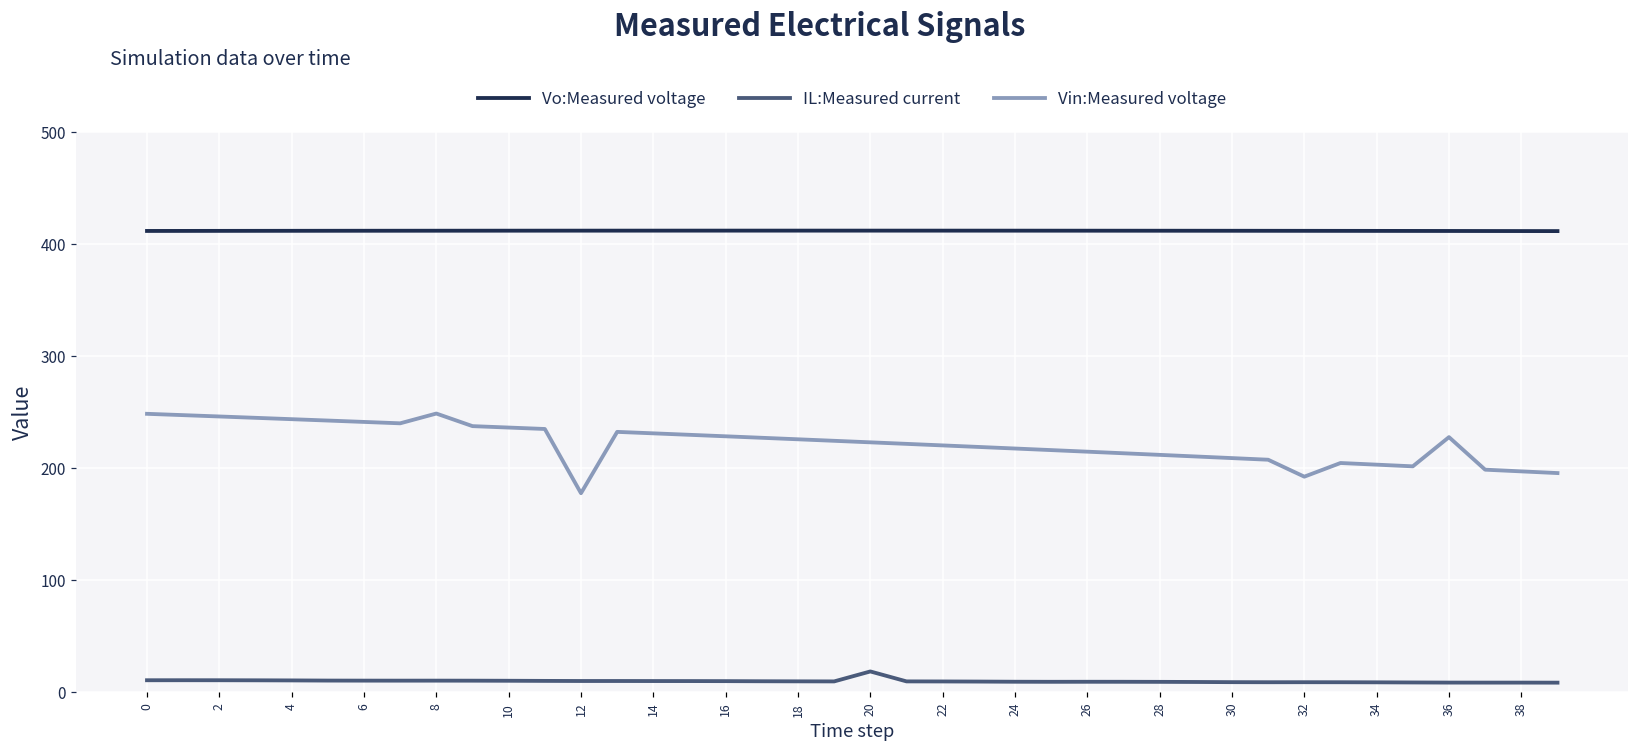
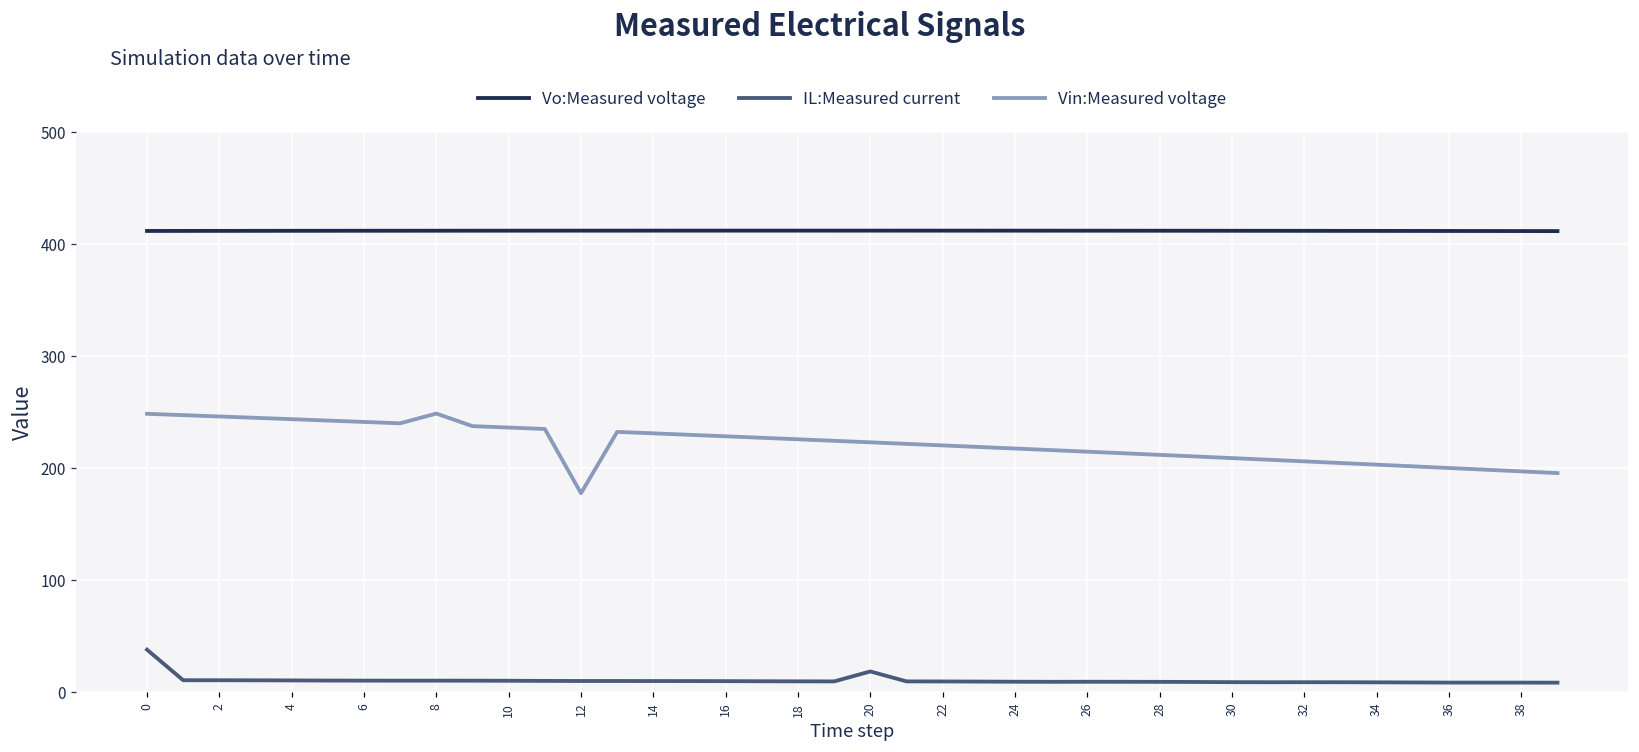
  {
    "Vo:Measured voltage": {
      "0": 412,
      "2": 412,
      "4": 412,
      "6": 412,
      "8": 412,
      "10": 412,
      "12": 412,
      "14": 412,
      "16": 412,
      "18": 412,
      "20": 412,
      "22": 412,
      "24": 412,
      "26": 412,
      "28": 412,
      "30": 412,
      "32": 412,
      "34": 412,
      "36": 412,
      "38": 411
    },
    "IL:Measured current": {
-     "0": 10,
+     "0": 38,
      "2": 10,
      "4": 10,
      "6": 10,
      "8": 10,
      "10": 10,
      "12": 10,
      "14": 10,
      "16": 9,
      "18": 9,
      "20": 18,
      "22": 9,
      "24": 9,
      "26": 9,
      "28": 9,
      "30": 9,
      "32": 9,
      "34": 8,
      "36": 8,
      "38": 8
    },
    "Vin:Measured voltage": {
      "0": 248,
      "2": 246,
      "4": 243,
      "6": 241,
      "8": 248,
      "10": 236,
      "12": 177,
      "14": 231,
      "16": 228,
      "18": 225,
      "20": 223,
      "22": 220,
      "24": 217,
      "26": 214,
      "28": 212,
      "30": 209,
-     "32": 192,
+     "32": 206,
      "34": 203,
-     "36": 227,
+     "36": 200,
      "38": 197
    }
  }
